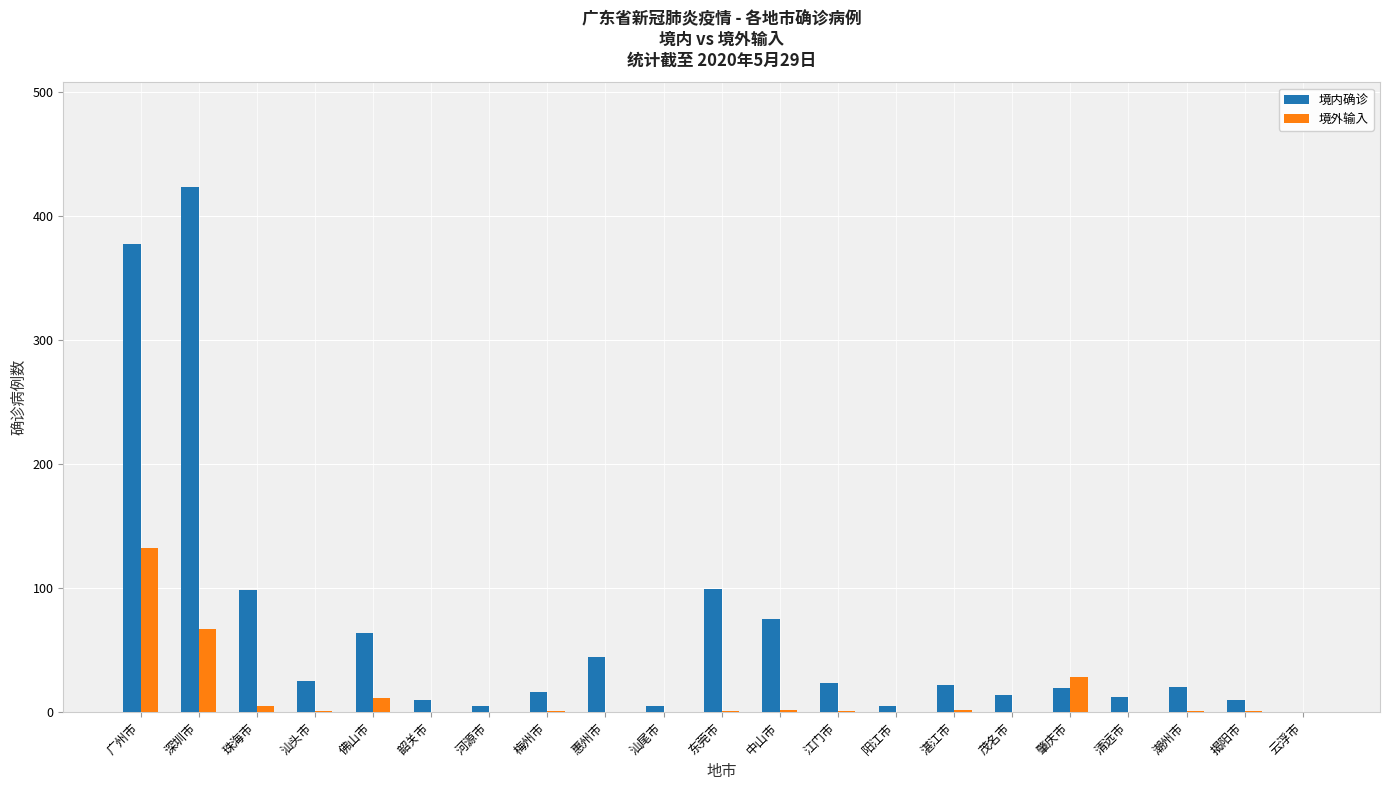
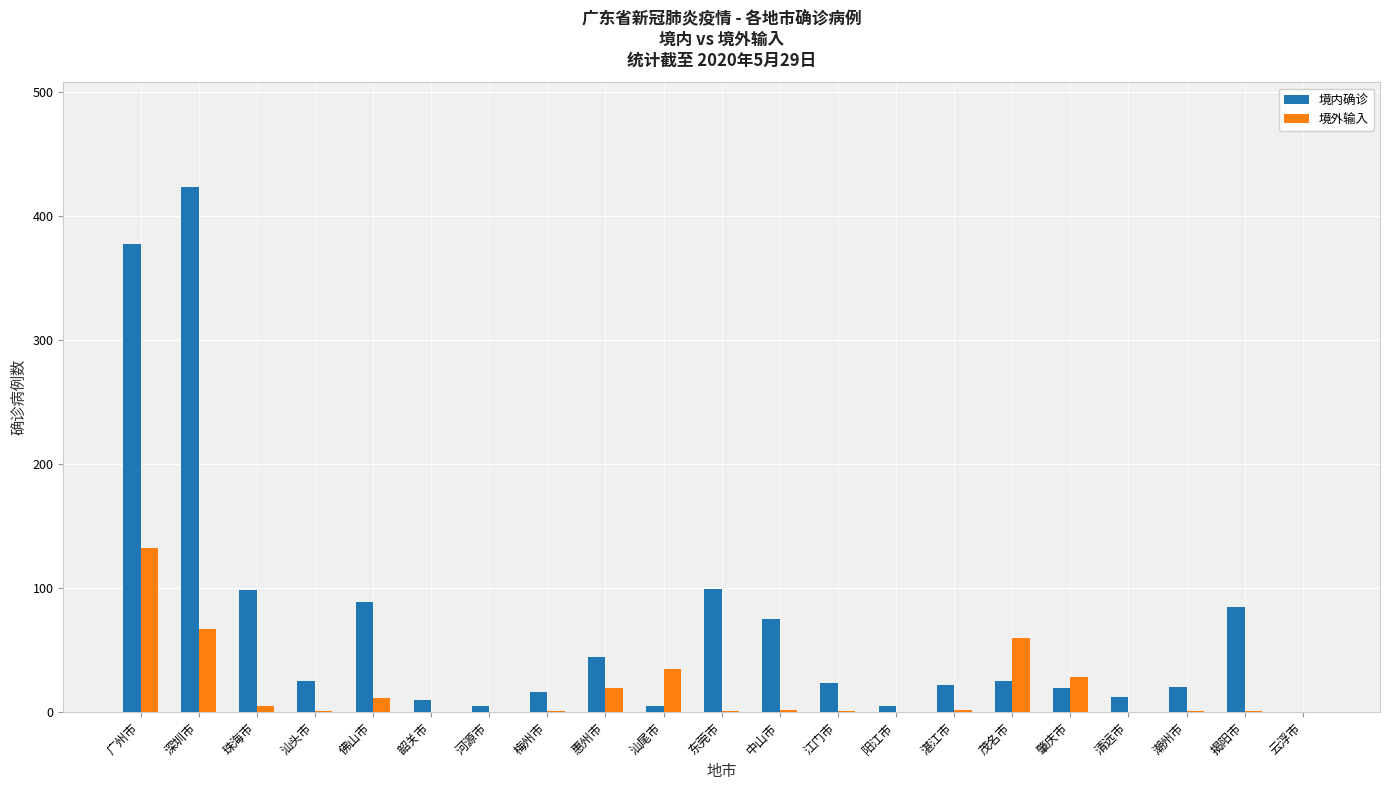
  {
    "境内确诊": {
      "广州市": 377,
      "深圳市": 423,
      "珠海市": 98,
      "汕头市": 25,
-     "佛山市": 64,
+     "佛山市": 89,
      "韶关市": 10,
      "河源市": 5,
      "梅州市": 16,
      "惠州市": 44,
      "汕尾市": 5,
      "东莞市": 99,
      "中山市": 75,
      "江门市": 23,
      "阳江市": 5,
      "湛江市": 22,
-     "茂名市": 14,
+     "茂名市": 25,
      "肇庆市": 19,
      "清远市": 12,
      "潮州市": 20,
-     "揭阳市": 10,
+     "揭阳市": 85,
      "云浮市": 0
    },
    "境外输入": {
      "广州市": 132,
      "深圳市": 67,
      "珠海市": 5,
      "佛山市": 11,
      "韶关市": 0,
      "河源市": 0,
-     "惠州市": 0,
-     "汕尾市": 0,
+     "惠州市": 19,
+     "汕尾市": 35,
      "阳江市": 0,
-     "茂名市": 0,
+     "茂名市": 60,
      "肇庆市": 28,
      "清远市": 0,
      "云浮市": 0
    }
  }
